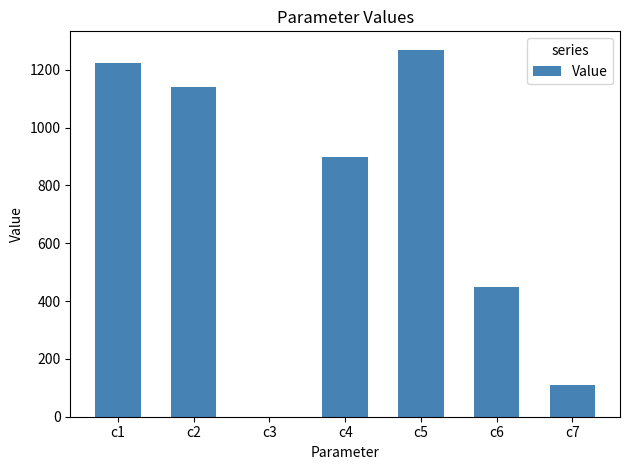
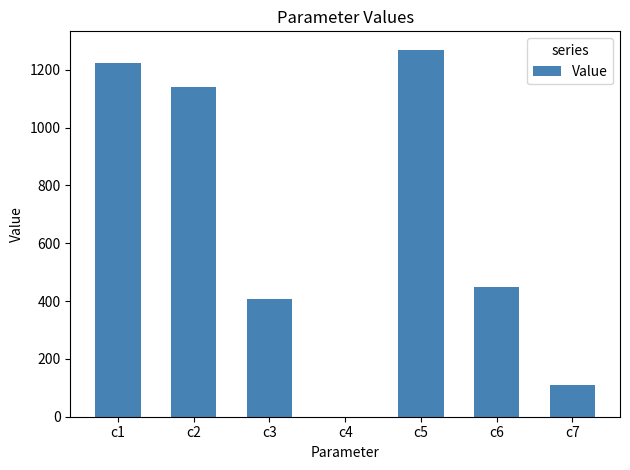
  {
    "c1": 1220,
    "c2": 1140,
-   "c3": 0,
-   "c4": 900,
+   "c3": 410,
+   "c4": 0,
    "c5": 1270,
    "c6": 450,
    "c7": 110
  }
